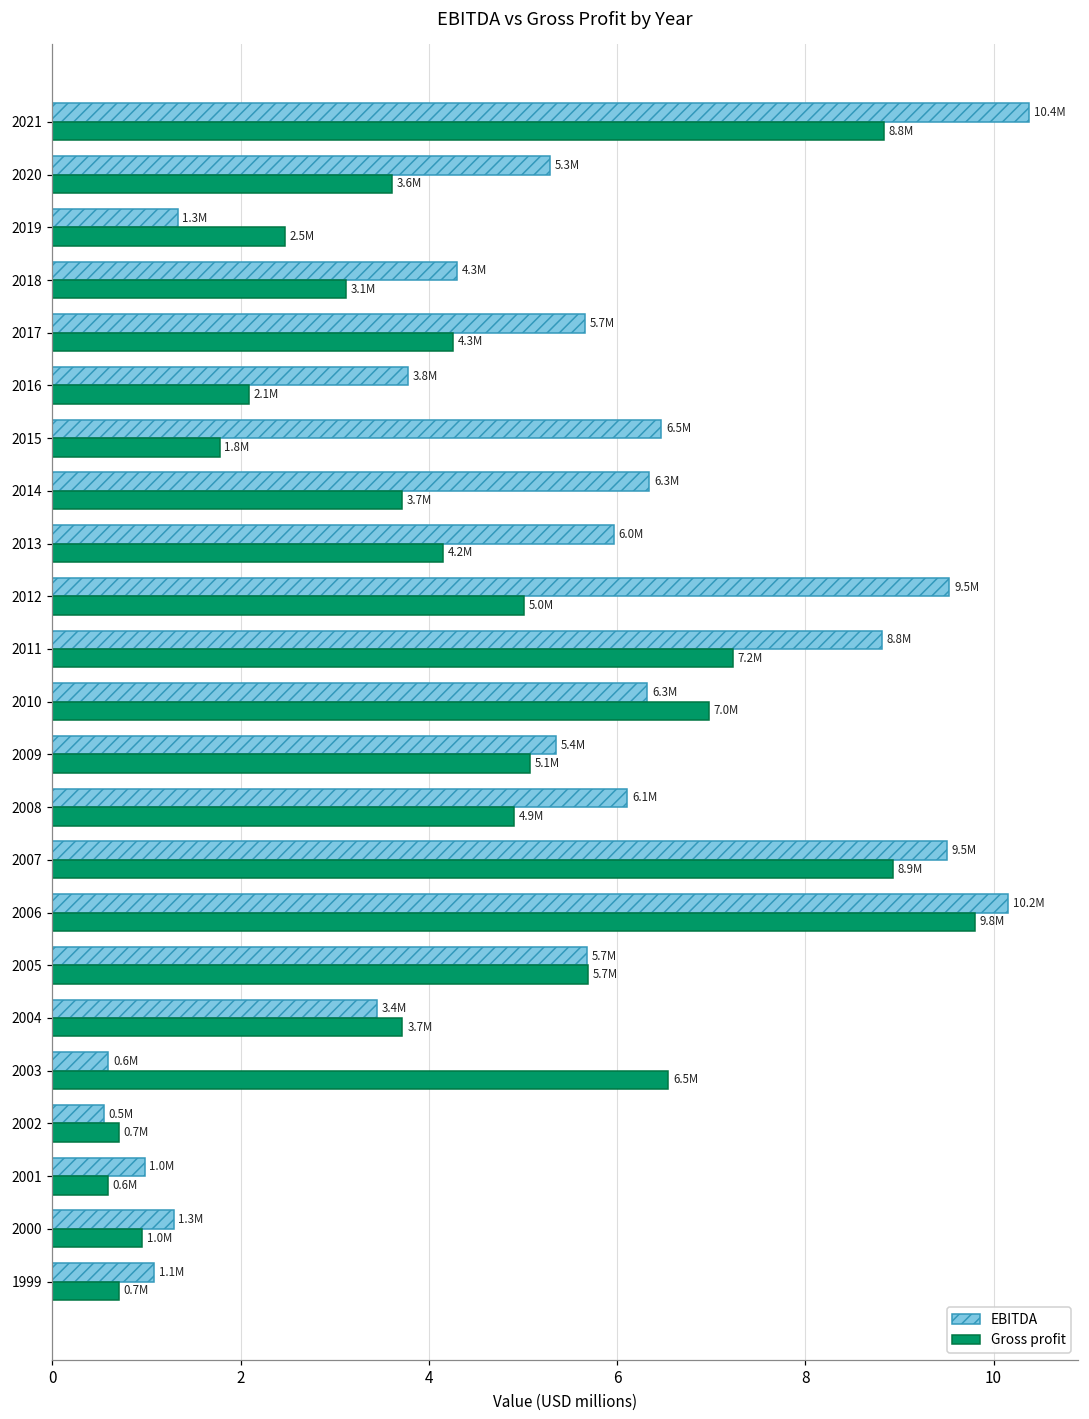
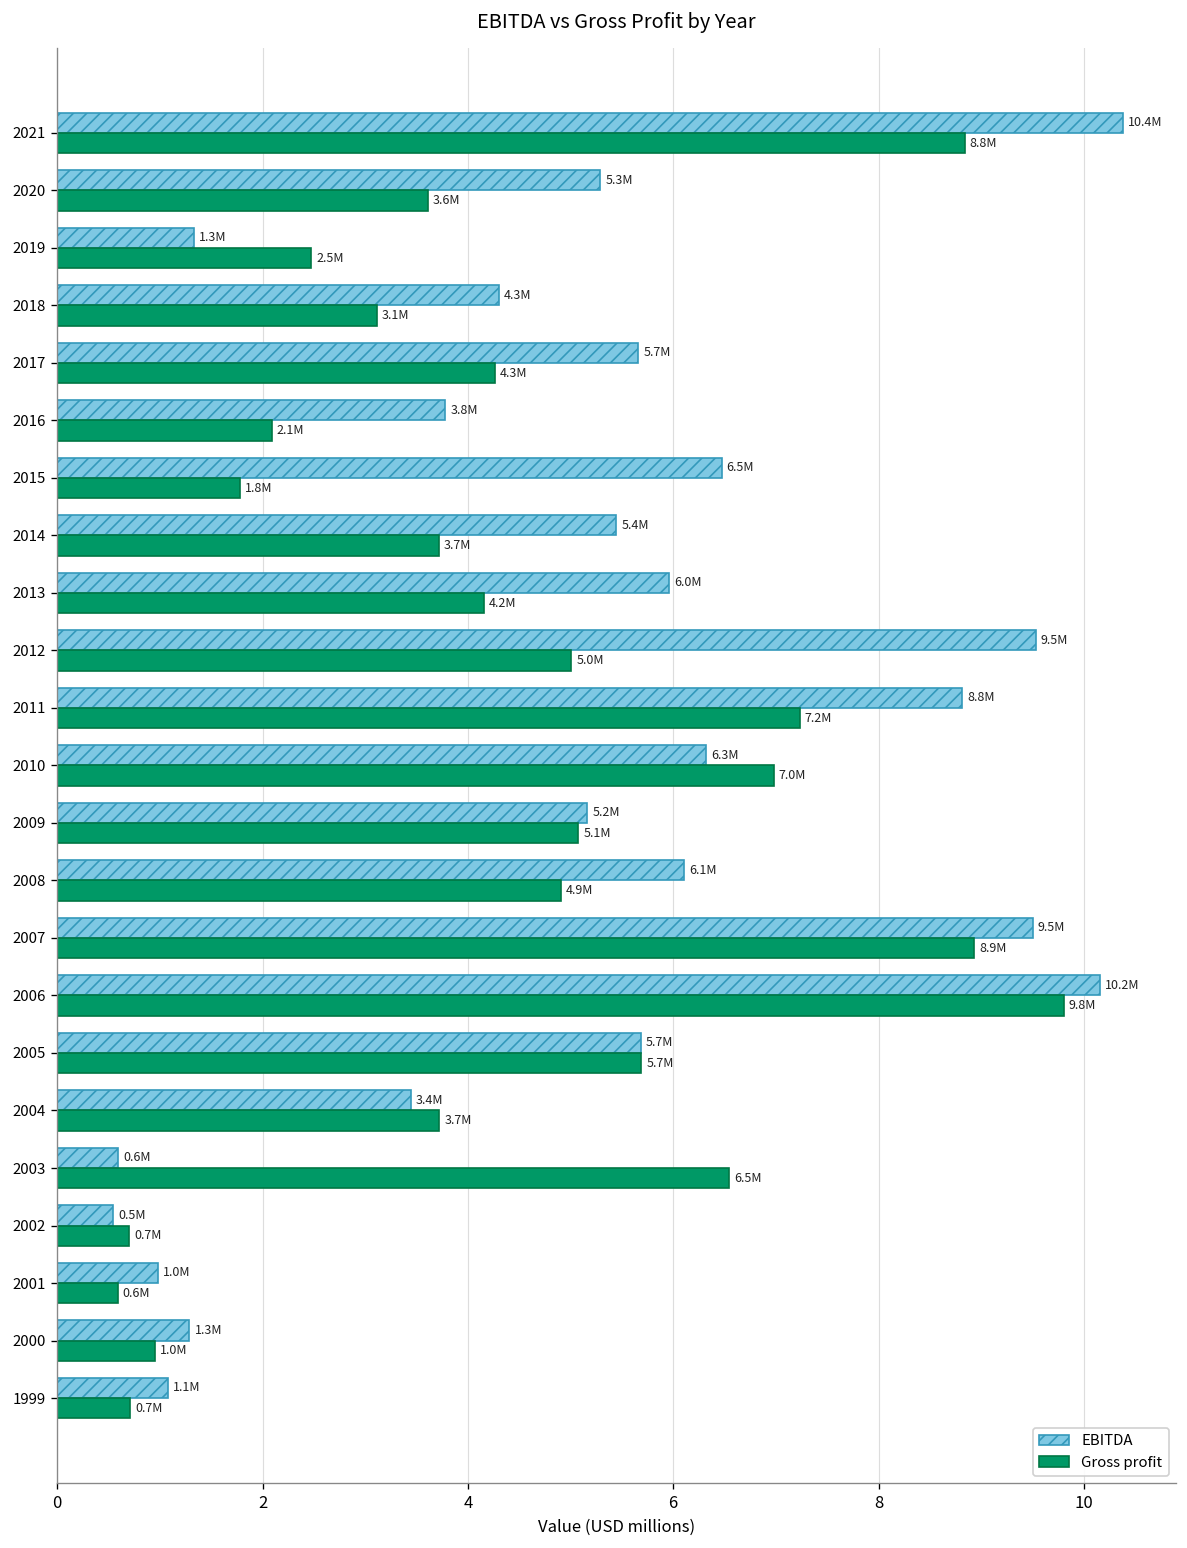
  {
    "EBITDA": {
      "2021": "10.4M",
      "2020": "5.3M",
      "2019": "1.3M",
      "2018": "4.3M",
      "2017": "5.7M",
      "2016": "3.8M",
      "2015": "6.5M",
-     "2014": "6.3M",
+     "2014": "5.4M",
      "2013": "6.0M",
      "2012": "9.5M",
      "2011": "8.8M",
      "2010": "6.3M",
-     "2009": "5.4M",
+     "2009": "5.2M",
      "2008": "6.1M",
      "2007": "9.5M",
      "2006": "10.2M",
      "2005": "5.7M",
      "2004": "3.4M",
      "2003": "0.6M",
      "2002": "0.5M",
      "2001": "1.0M",
      "2000": "1.3M",
      "1999": "1.1M"
    },
    "Gross profit": {
      "2021": "8.8M",
      "2020": "3.6M",
      "2019": "2.5M",
      "2018": "3.1M",
      "2017": "4.3M",
      "2016": "2.1M",
      "2015": "1.8M",
      "2014": "3.7M",
      "2013": "4.2M",
      "2012": "5.0M",
      "2011": "7.2M",
      "2010": "7.0M",
      "2009": "5.1M",
      "2008": "4.9M",
      "2007": "8.9M",
      "2006": "9.8M",
      "2005": "5.7M",
      "2004": "3.7M",
      "2003": "6.5M",
      "2002": "0.7M",
      "2001": "0.6M",
      "2000": "1.0M",
      "1999": "0.7M"
    }
  }
